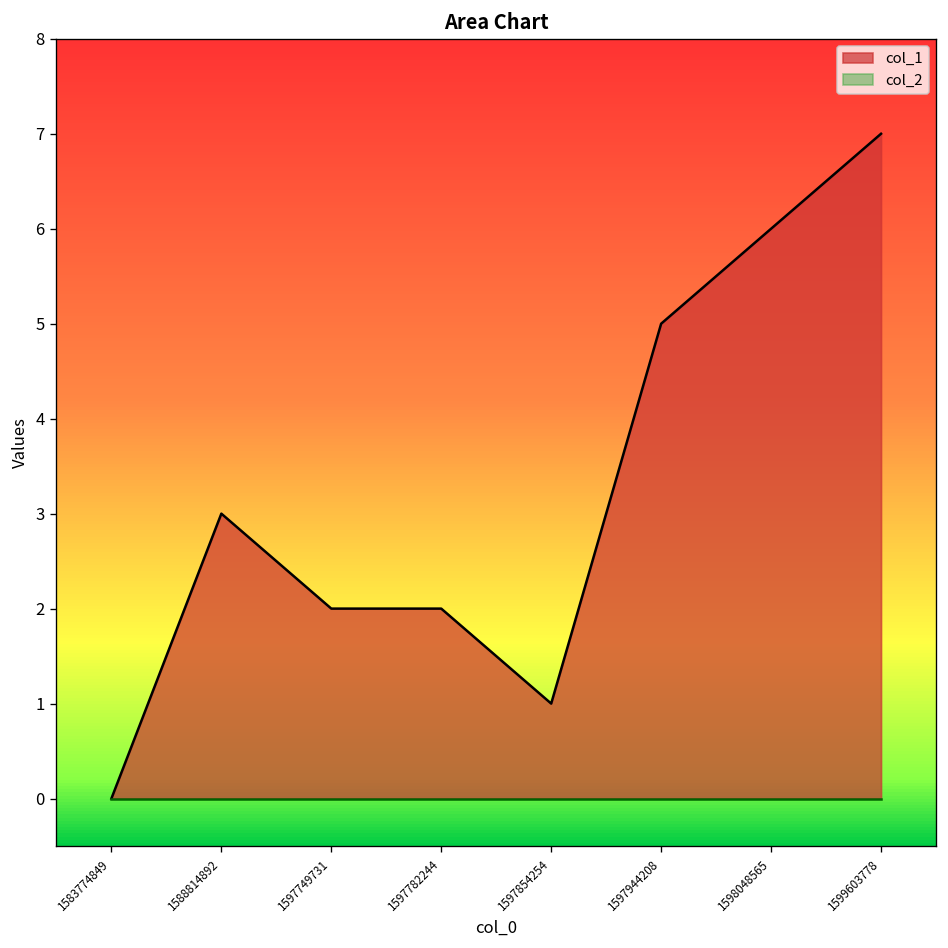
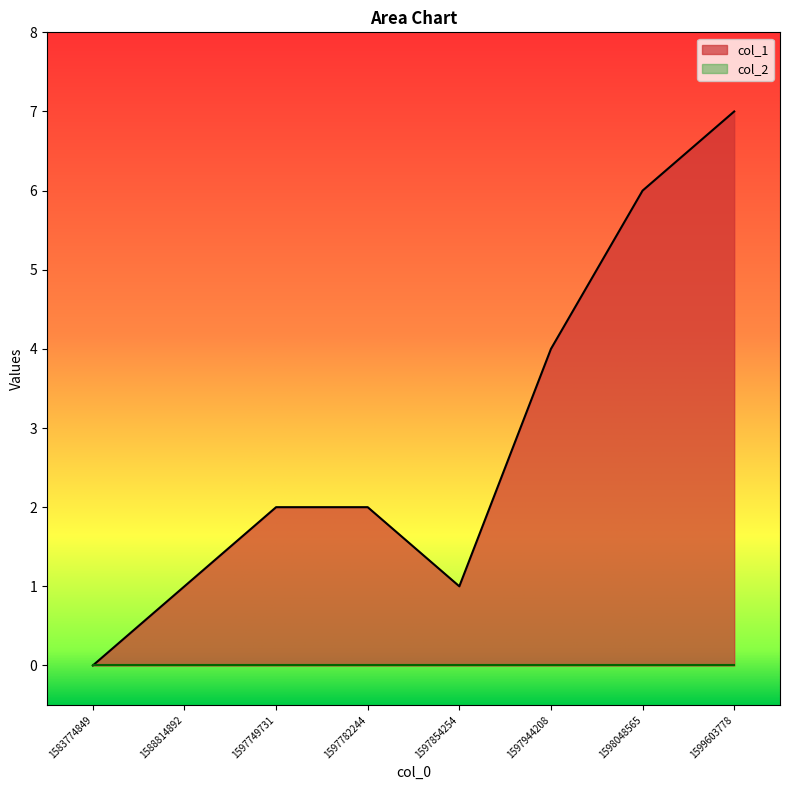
  {
    "col_1": {
-     "1588814892": 3,
+     "1588814892": 1,
      "1597749731": 2,
      "1597782244": 2,
      "1597854254": 1,
-     "1597944208": 5,
+     "1597944208": 4,
      "1598048565": 6,
      "1599603778": 7
    },
    "col_2": {
      "1588814892": 0,
      "1597749731": 0,
      "1597782244": 0,
      "1597854254": 0,
      "1597944208": 0,
      "1598048565": 0,
      "1599603778": 0
    }
  }
